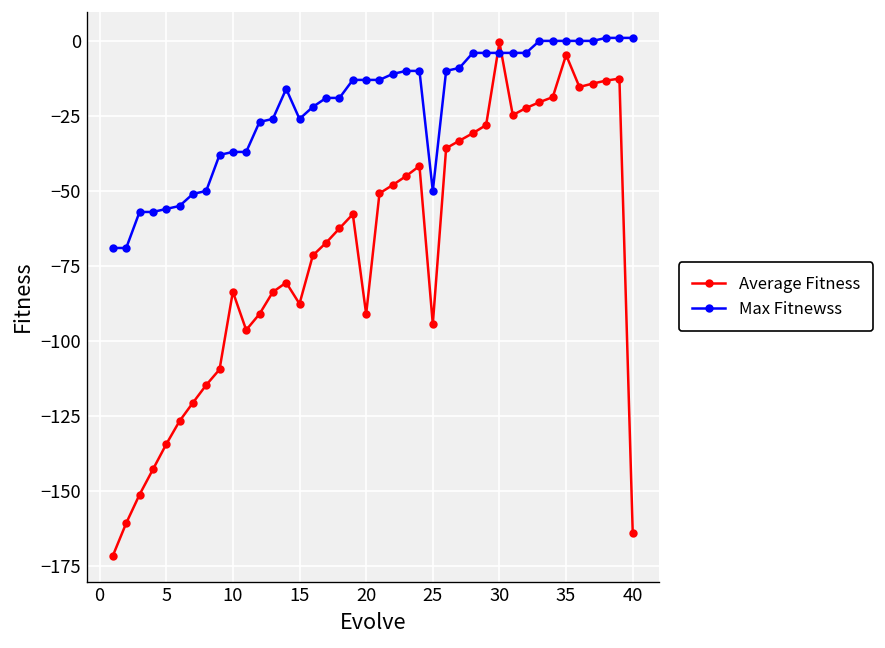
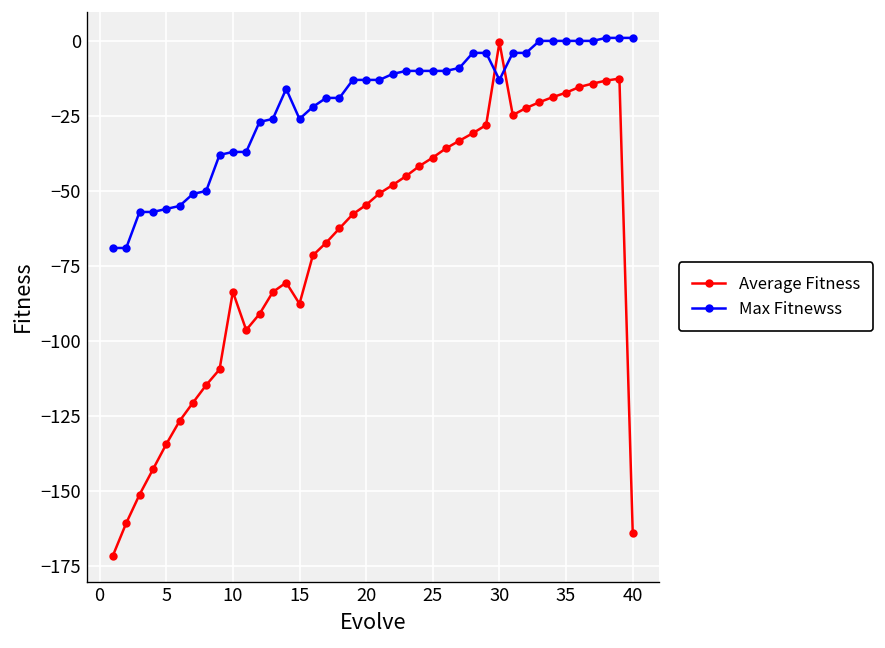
  {
    "Average Fitness": {
      "5": -134,
      "10": -84,
      "15": -88,
-     "20": -91,
-     "25": -94,
+     "20": -55,
+     "25": -39,
      "30": 0,
-     "35": -5,
+     "35": -17,
      "40": -164
    },
    "Max Fitnewss": {
      "5": -56,
      "10": -37,
      "15": -26,
      "20": -13,
-     "25": -50,
-     "30": -4,
+     "25": -10,
+     "30": -13,
      "35": 0,
      "40": 1
    }
  }
